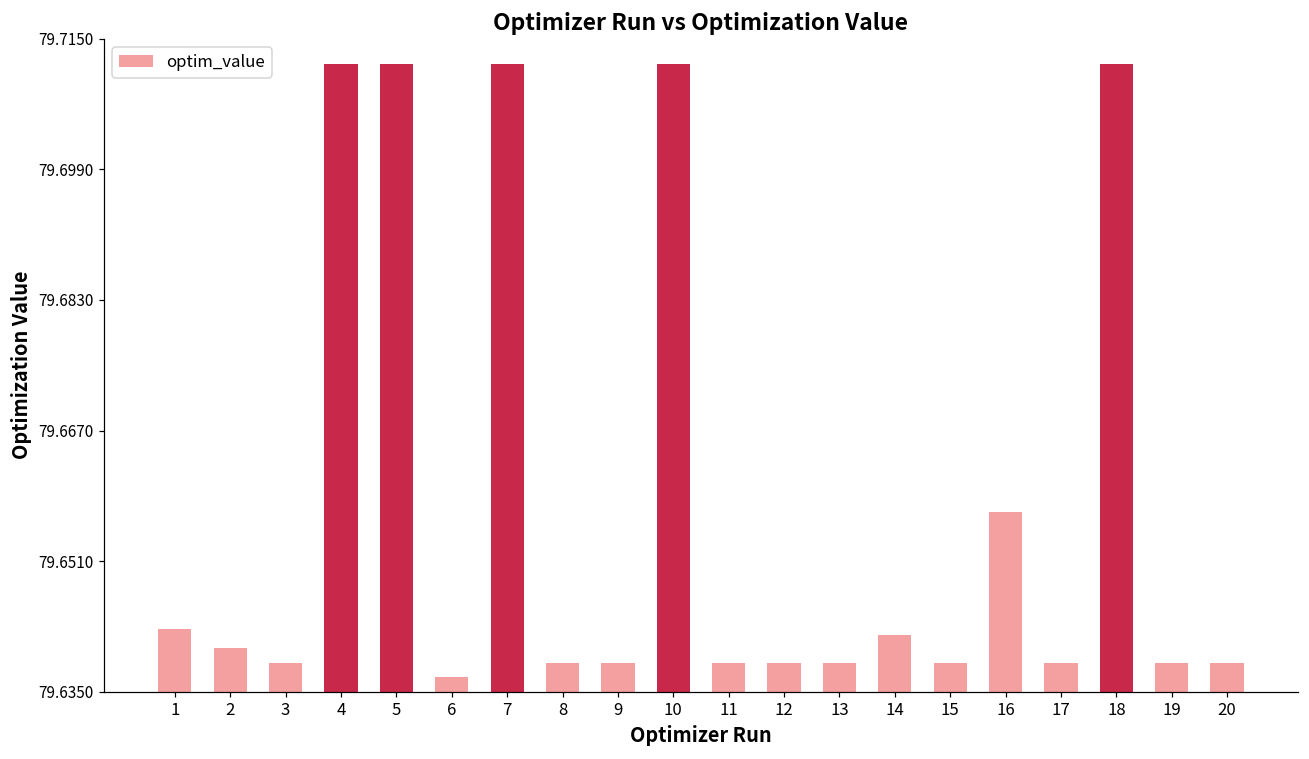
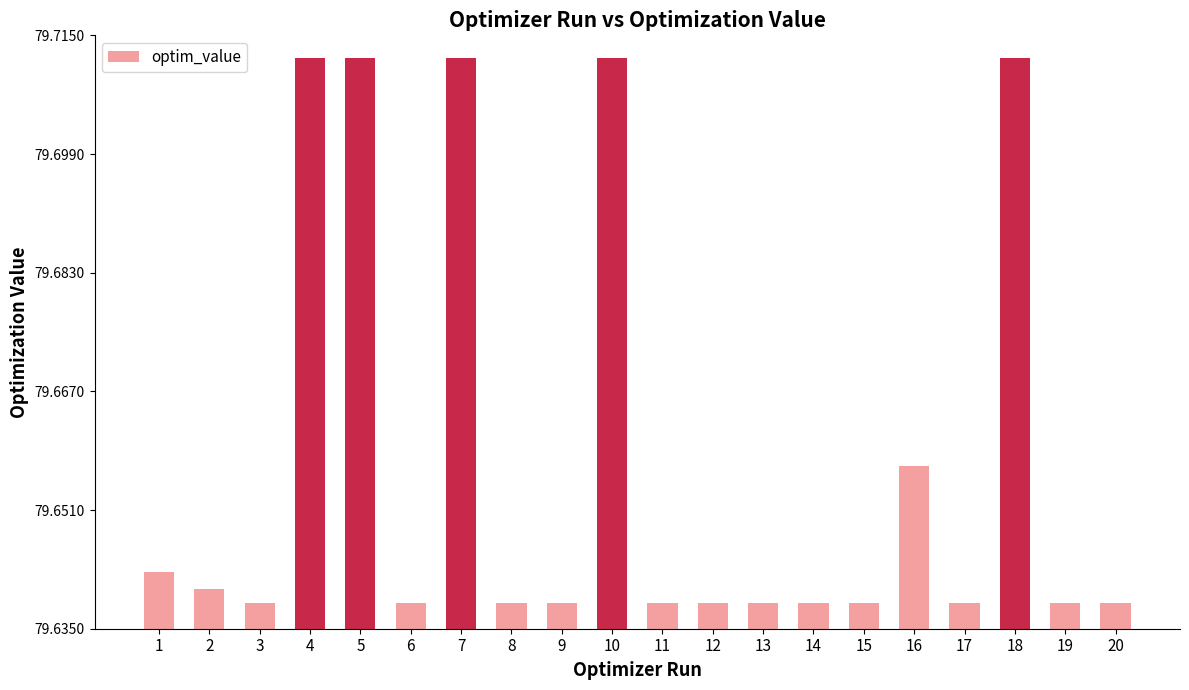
  {
    "1": 79.643,
    "2": 79.640,
    "3": 79.639,
    "4": 79.712,
    "5": 79.712,
-   "6": 79.637,
+   "6": 79.639,
    "7": 79.712,
    "8": 79.639,
    "9": 79.639,
    "10": 79.712,
    "11": 79.639,
    "12": 79.639,
    "13": 79.639,
-   "14": 79.642,
+   "14": 79.639,
    "15": 79.639,
    "16": 79.657,
    "17": 79.639,
    "18": 79.712,
    "19": 79.639,
    "20": 79.639
  }
